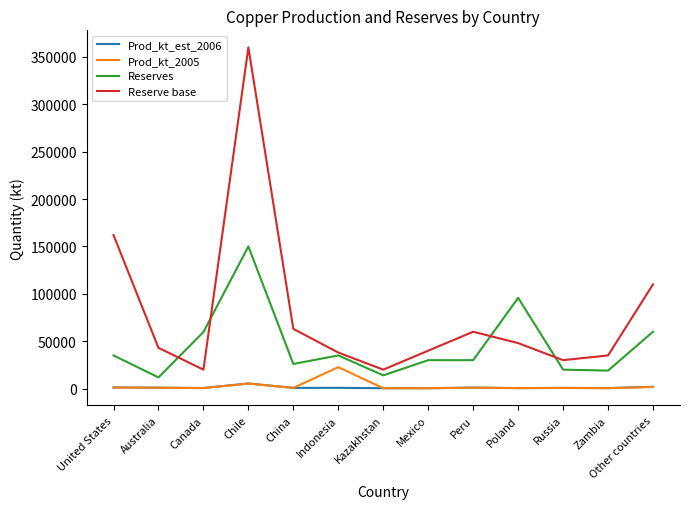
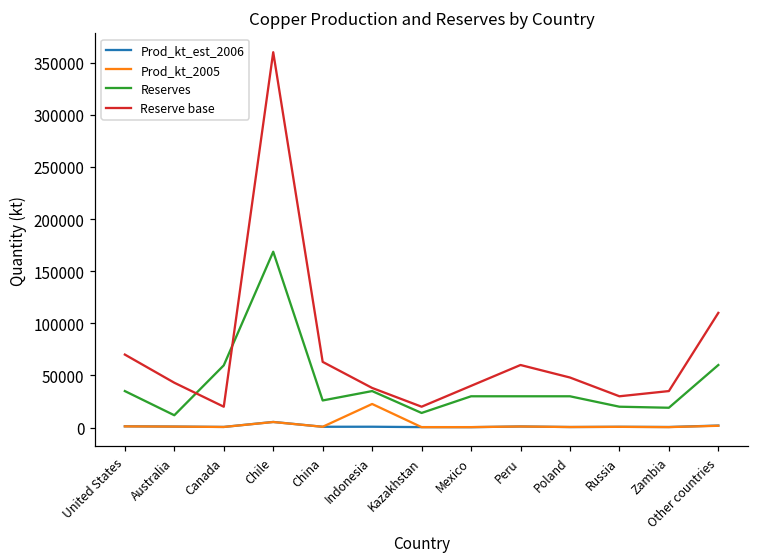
  {
    "Prod_kt_est_2006": {
      "Indonesia": 0
    },
    "Prod_kt_2005": {
      "Indonesia": 20000
    },
    "Reserves": {
      "United States": 40000,
      "Australia": 10000,
      "Canada": 60000,
-     "Chile": 150000,
+     "Chile": 170000,
      "China": 30000,
      "Indonesia": 40000,
      "Kazakhstan": 10000,
      "Mexico": 30000,
      "Peru": 30000,
-     "Poland": 100000,
+     "Poland": 30000,
      "Russia": 20000,
      "Zambia": 20000,
      "Other countries": 60000
    },
    "Reserve base": {
-     "United States": 160000,
+     "United States": 70000,
      "Australia": 40000,
      "Canada": 20000,
      "Chile": 360000,
      "China": 60000,
      "Indonesia": 40000,
      "Kazakhstan": 20000,
      "Mexico": 40000,
      "Peru": 60000,
      "Poland": 50000,
      "Russia": 30000,
      "Zambia": 40000,
      "Other countries": 110000
    }
  }
